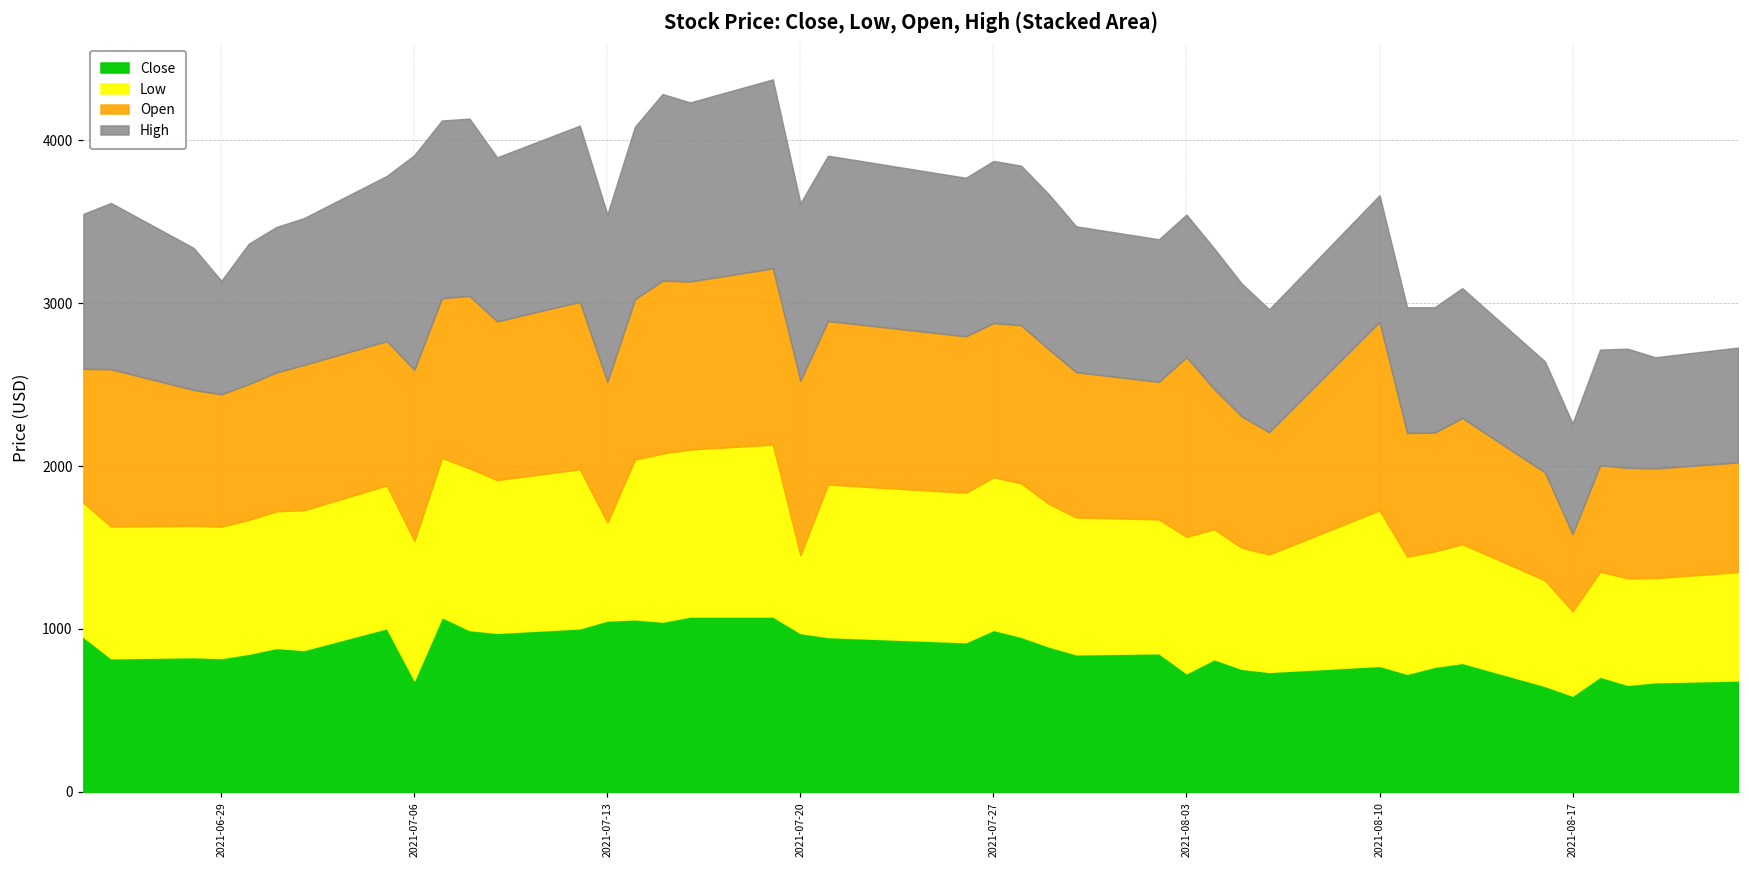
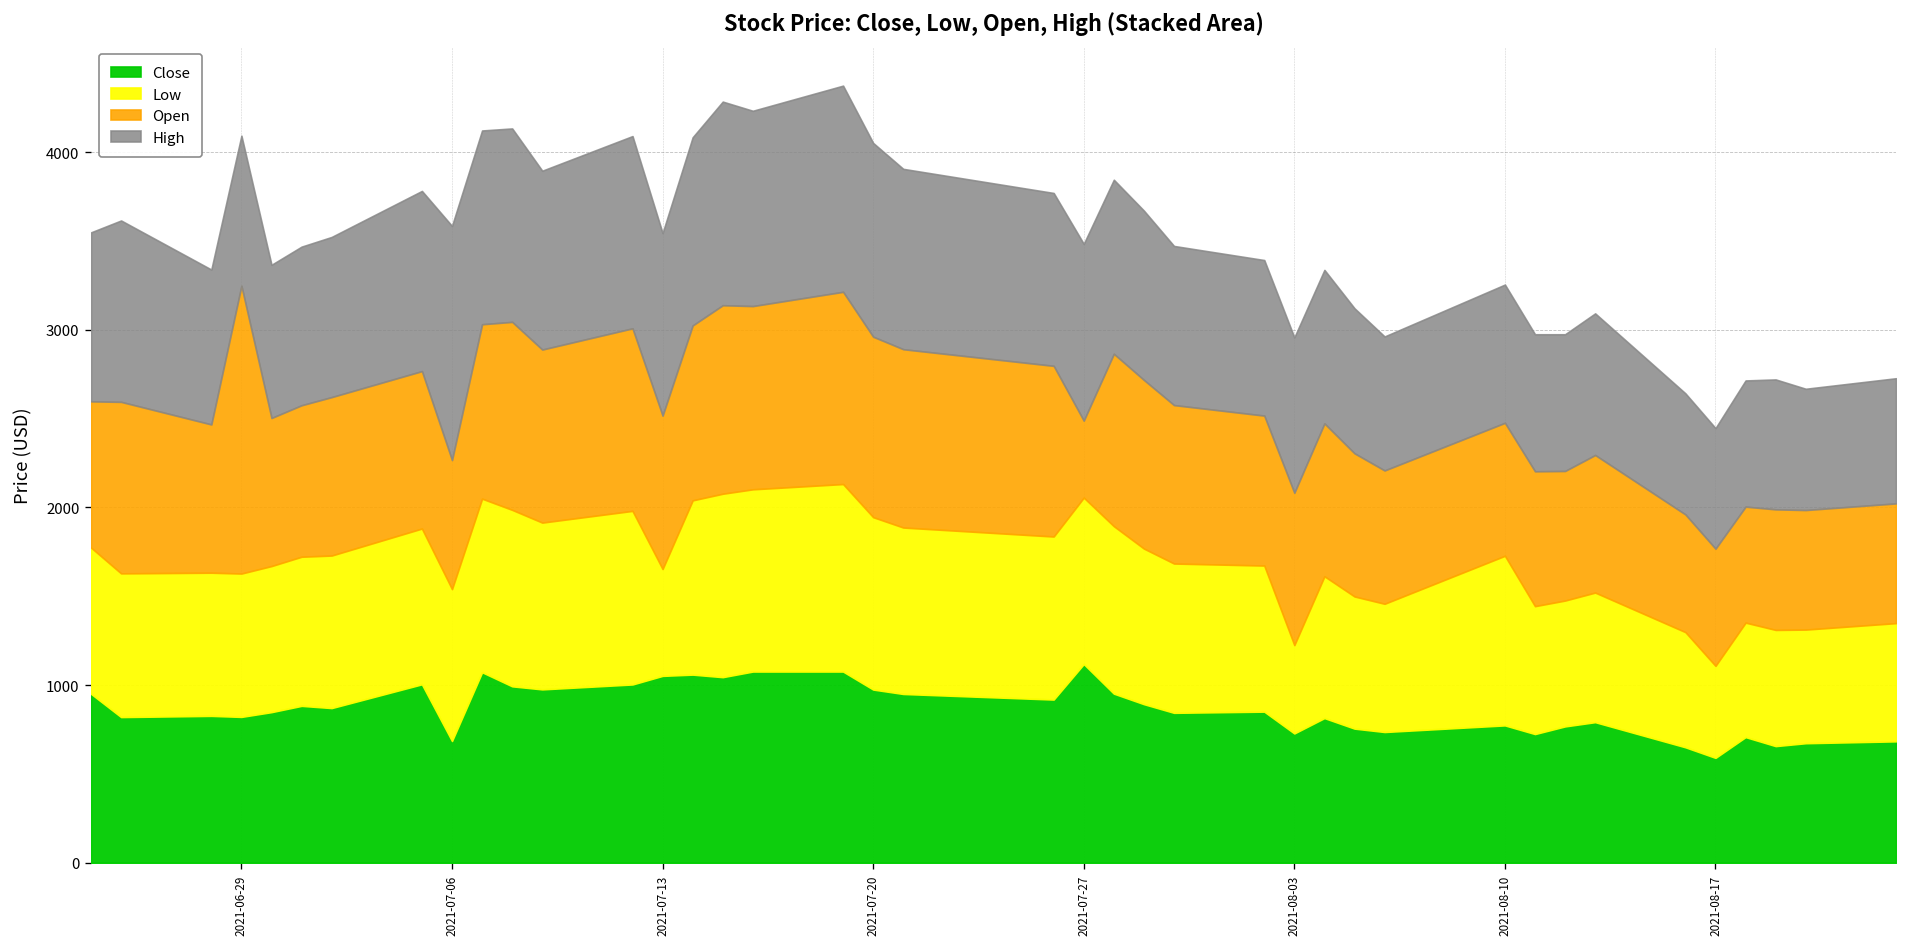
  {
    "Close": {
      "2021-06-29": 820,
      "2021-07-06": 690,
      "2021-07-13": 1050,
      "2021-07-20": 980,
-     "2021-07-27": 990,
+     "2021-07-27": 1120,
      "2021-08-03": 730,
      "2021-08-10": 770,
      "2021-08-17": 590
    },
    "Low": {
      "2021-06-29": 810,
      "2021-07-06": 850,
      "2021-07-13": 600,
-     "2021-07-20": 480,
+     "2021-07-20": 970,
      "2021-07-27": 940,
-     "2021-08-03": 840,
+     "2021-08-03": 500,
      "2021-08-10": 950,
      "2021-08-17": 520
    },
    "Open": {
-     "2021-06-29": 810,
-     "2021-07-06": 1050,
+     "2021-06-29": 1620,
+     "2021-07-06": 730,
      "2021-07-13": 860,
-     "2021-07-20": 1070,
-     "2021-07-27": 950,
-     "2021-08-03": 1100,
-     "2021-08-10": 1160,
-     "2021-08-17": 470
+     "2021-07-20": 1020,
+     "2021-07-27": 430,
+     "2021-08-03": 860,
+     "2021-08-10": 750,
+     "2021-08-17": 660
    },
    "High": {
-     "2021-06-29": 700,
+     "2021-06-29": 850,
      "2021-07-06": 1320,
      "2021-07-13": 1030,
      "2021-07-20": 1090,
      "2021-07-27": 1000,
      "2021-08-03": 870,
      "2021-08-10": 780,
      "2021-08-17": 680
    }
  }
